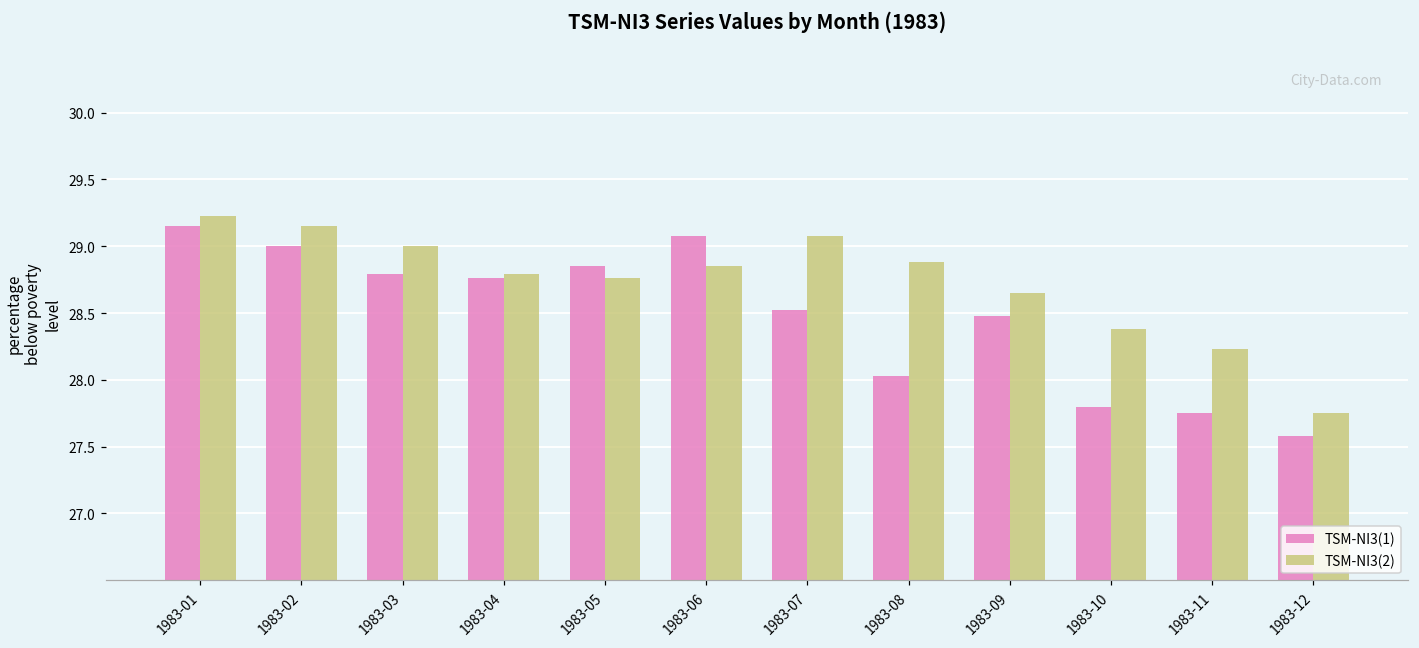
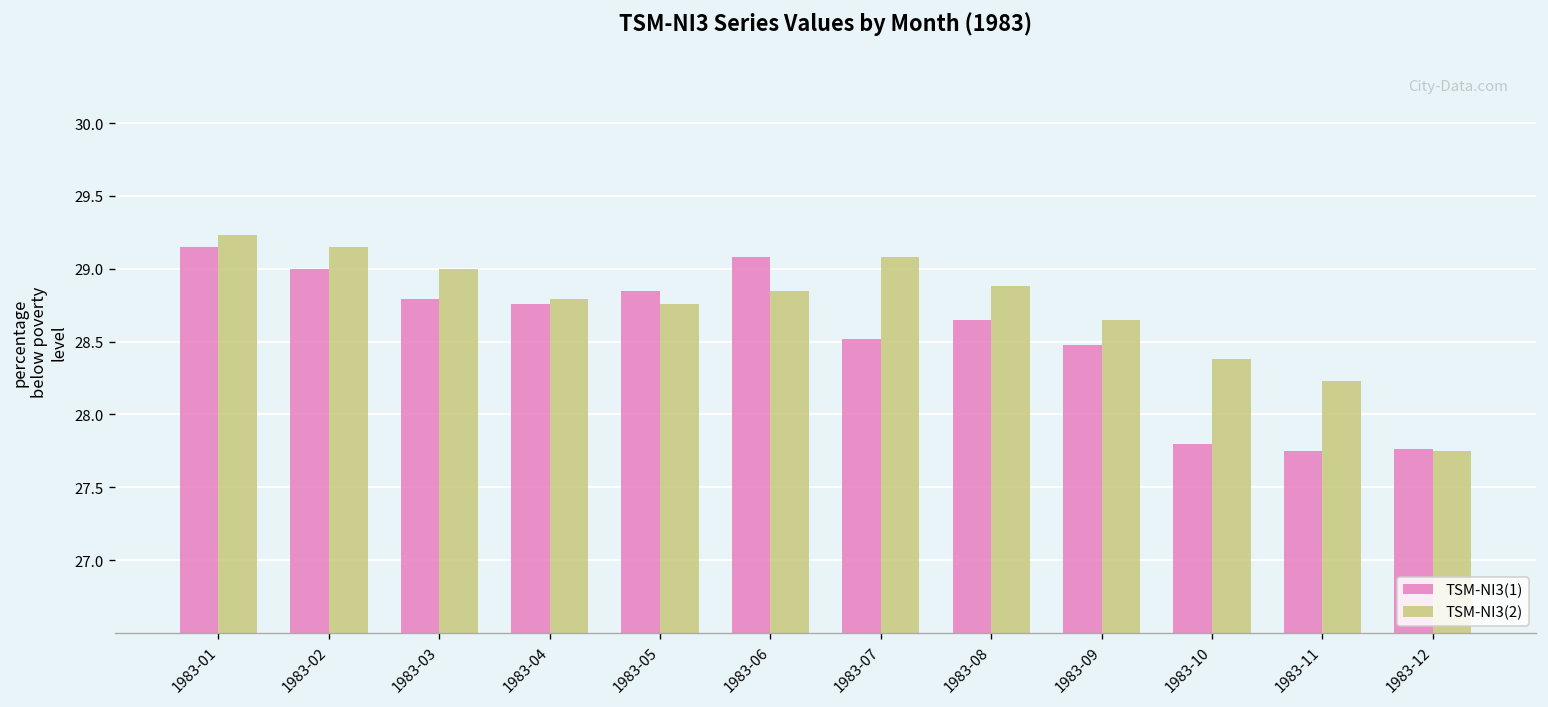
  {
    "TSM-NI3(1)": {
      "1983-01": 29.15,
      "1983-02": 29.00,
      "1983-03": 28.79,
      "1983-04": 28.76,
      "1983-05": 28.85,
      "1983-06": 29.08,
      "1983-07": 28.52,
-     "1983-08": 28.03,
+     "1983-08": 28.65,
      "1983-09": 28.48,
      "1983-10": 27.80,
      "1983-11": 27.75,
-     "1983-12": 27.58
+     "1983-12": 27.76
    },
    "TSM-NI3(2)": {
      "1983-01": 29.23,
      "1983-02": 29.15,
      "1983-03": 29.00,
      "1983-04": 28.79,
      "1983-05": 28.76,
      "1983-06": 28.85,
      "1983-07": 29.08,
      "1983-08": 28.88,
      "1983-09": 28.65,
      "1983-10": 28.38,
      "1983-11": 28.23,
      "1983-12": 27.75
    }
  }
